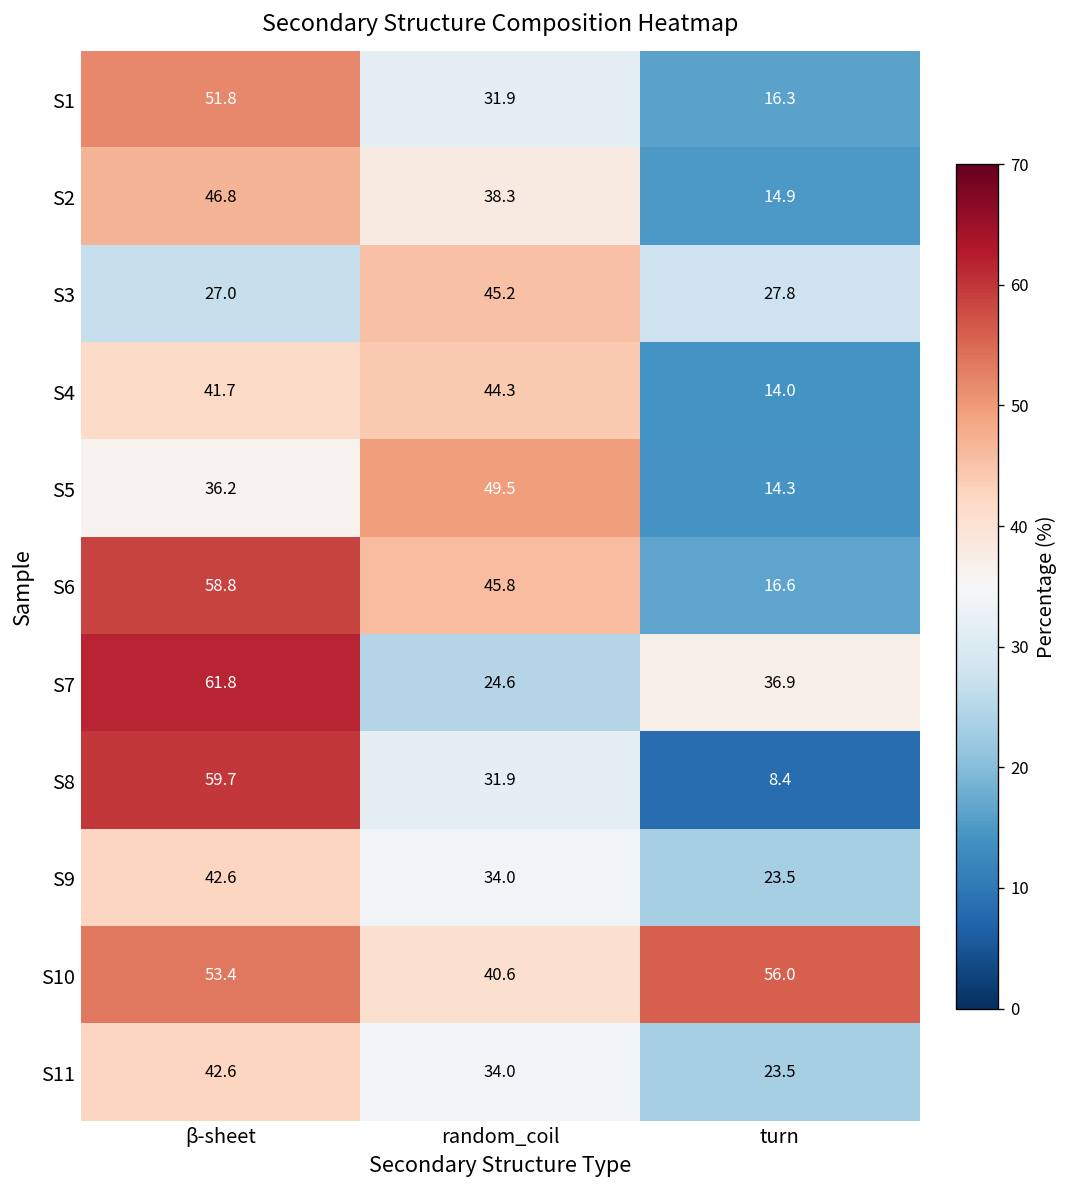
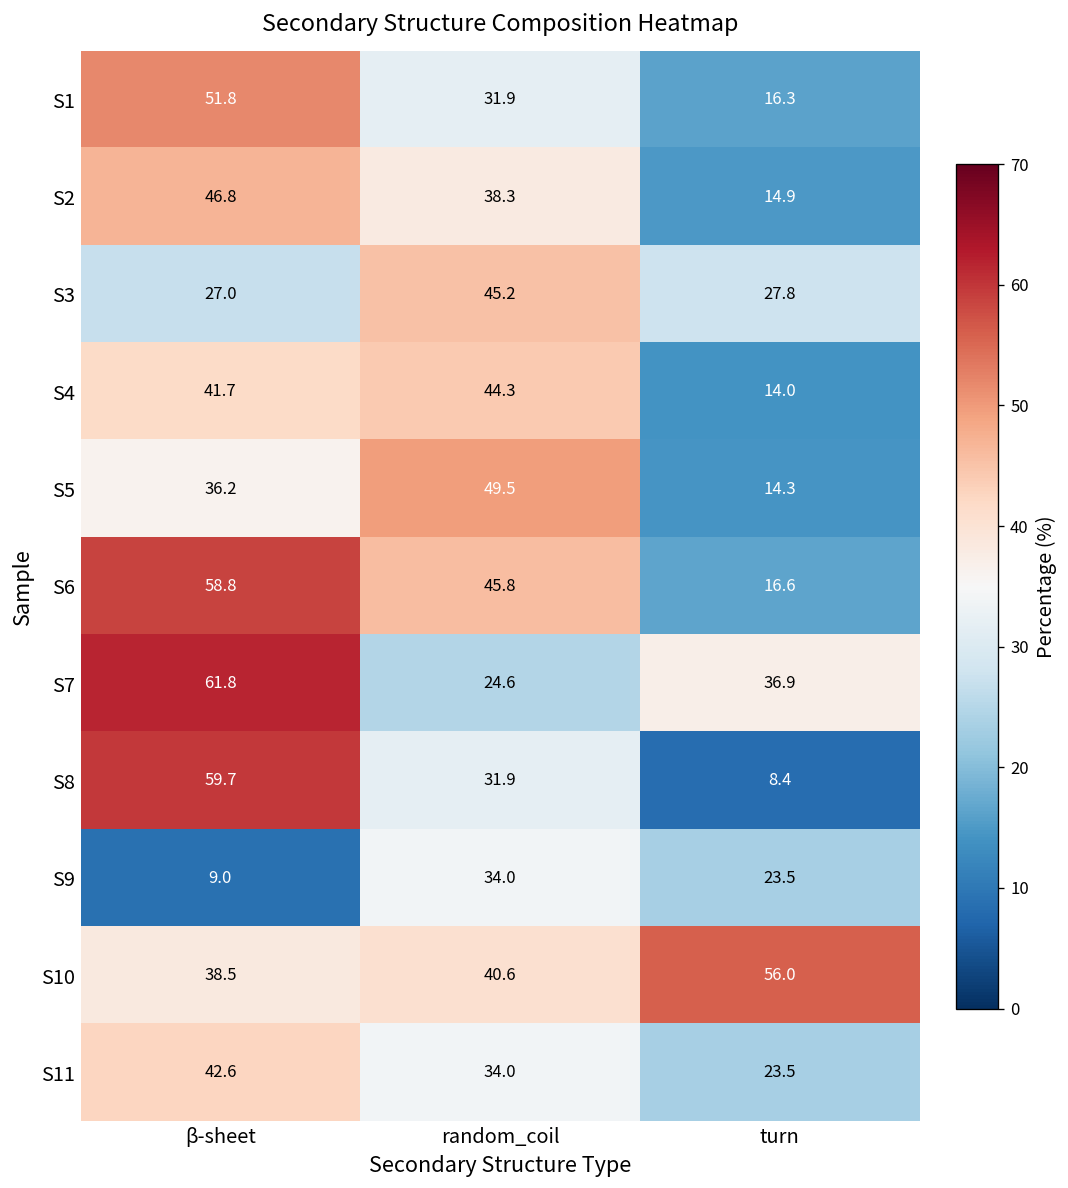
  {
    "S1": {
      "β-sheet": 51.8,
      "random_coil": 31.9,
      "turn": 16.3
    },
    "S2": {
      "β-sheet": 46.8,
      "random_coil": 38.3,
      "turn": 14.9
    },
    "S3": {
      "β-sheet": 27.0,
      "random_coil": 45.2,
      "turn": 27.8
    },
    "S4": {
      "β-sheet": 41.7,
      "random_coil": 44.3,
      "turn": 14.0
    },
    "S5": {
      "β-sheet": 36.2,
      "random_coil": 49.5,
      "turn": 14.3
    },
    "S6": {
      "β-sheet": 58.8,
      "random_coil": 45.8,
      "turn": 16.6
    },
    "S7": {
      "β-sheet": 61.8,
      "random_coil": 24.6,
      "turn": 36.9
    },
    "S8": {
      "β-sheet": 59.7,
      "random_coil": 31.9,
      "turn": 8.4
    },
    "S9": {
-     "β-sheet": 42.6,
+     "β-sheet": 9.0,
      "random_coil": 34.0,
      "turn": 23.5
    },
    "S10": {
-     "β-sheet": 53.4,
+     "β-sheet": 38.5,
      "random_coil": 40.6,
      "turn": 56.0
    },
    "S11": {
      "β-sheet": 42.6,
      "random_coil": 34.0,
      "turn": 23.5
    }
  }
